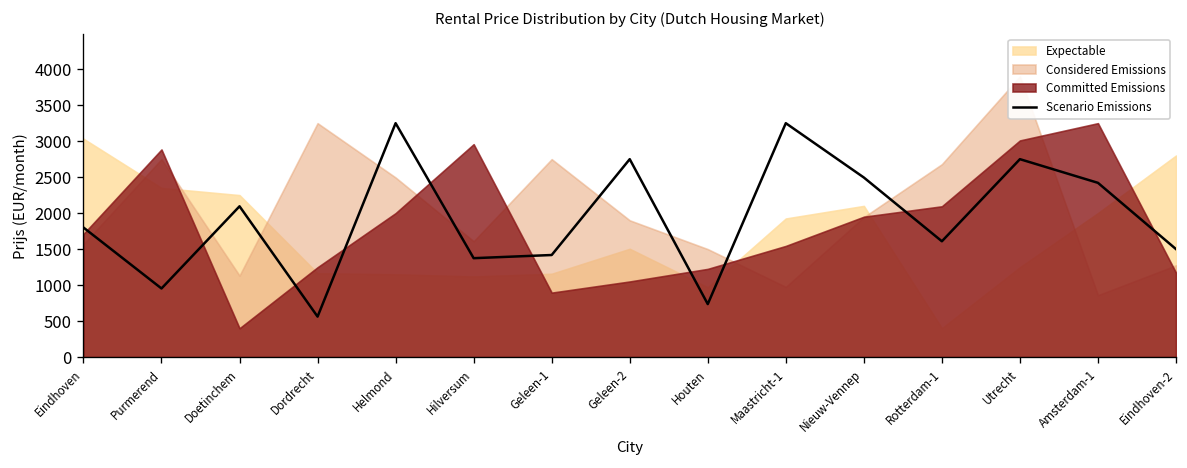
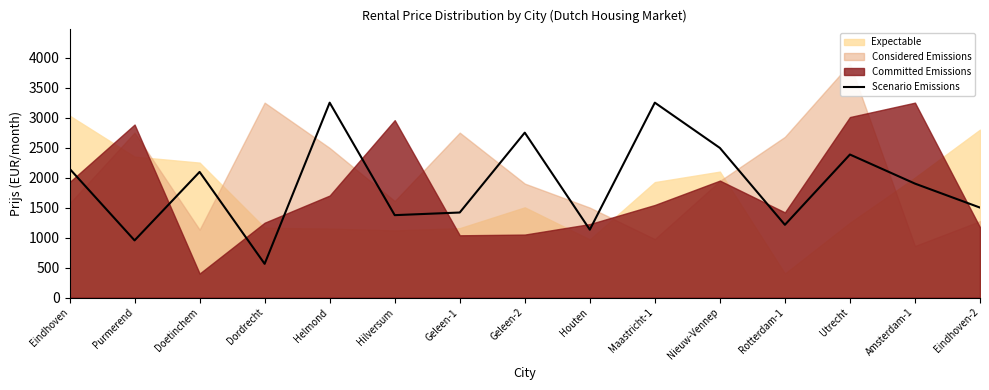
  {
    "Scenario Emissions": {
-     "Eindhoven": 1800,
+     "Eindhoven": 2100,
      "Purmerend": 1000,
      "Doetinchem": 2100,
      "Dordrecht": 600,
      "Helmond": 3300,
      "Hilversum": 1400,
      "Geleen-1": 1400,
      "Geleen-2": 2800,
-     "Houten": 700,
+     "Houten": 1100,
      "Maastricht-1": 3300,
      "Nieuw-Vennep": 2500,
-     "Rotterdam-1": 1600,
-     "Utrecht": 2800,
-     "Amsterdam-1": 2400,
+     "Rotterdam-1": 1200,
+     "Utrecht": 2400,
+     "Amsterdam-1": 1900,
      "Eindhoven-2": 1500
    },
    "Committed Emissions": {
-     "Eindhoven": 1700,
+     "Eindhoven": 1900,
      "Purmerend": 2900,
      "Doetinchem": 400,
      "Dordrecht": 1200,
-     "Helmond": 2000,
+     "Helmond": 1700,
      "Hilversum": 3000,
-     "Geleen-1": 900,
+     "Geleen-1": 1000,
      "Geleen-2": 1100,
      "Houten": 1200,
      "Maastricht-1": 1500,
-     "Rotterdam-1": 2100,
+     "Rotterdam-1": 1400,
      "Utrecht": 3000,
      "Amsterdam-1": 3300,
      "Eindhoven-2": 1200
    }
  }
